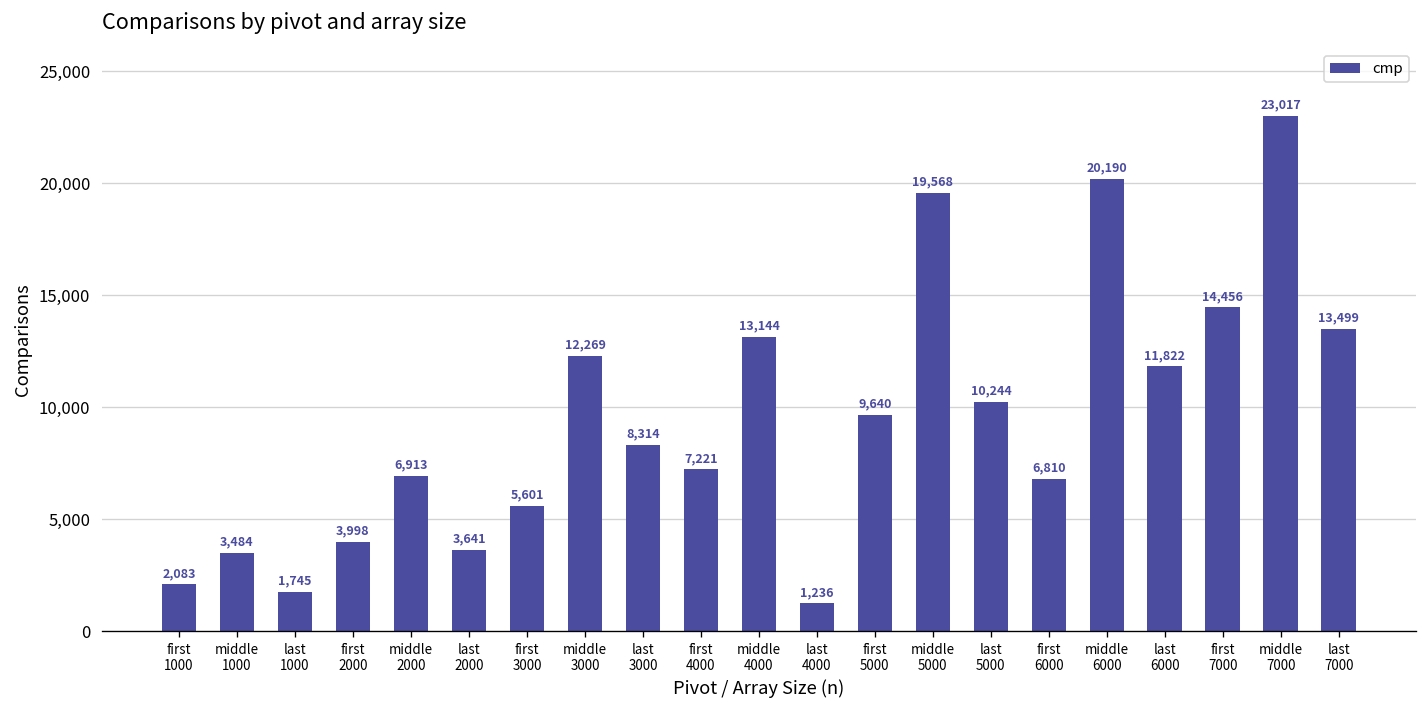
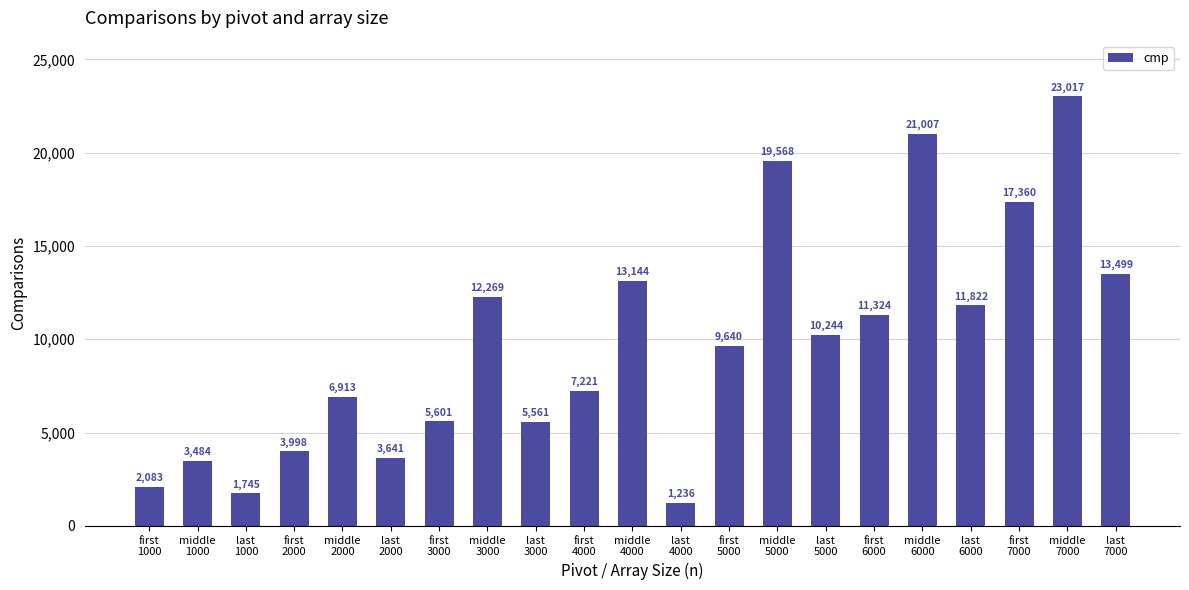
  {
    "first 1000": "2,083",
    "middle 1000": "3,484",
    "last 1000": "1,745",
    "first 2000": "3,998",
    "middle 2000": "6,913",
    "last 2000": "3,641",
    "first 3000": "5,601",
    "middle 3000": "12,269",
-   "last 3000": "8,314",
+   "last 3000": "5,561",
    "first 4000": "7,221",
    "middle 4000": "13,144",
    "last 4000": "1,236",
    "first 5000": "9,640",
    "middle 5000": "19,568",
    "last 5000": "10,244",
-   "first 6000": "6,810",
-   "middle 6000": "20,190",
+   "first 6000": "11,324",
+   "middle 6000": "21,007",
    "last 6000": "11,822",
-   "first 7000": "14,456",
+   "first 7000": "17,360",
    "middle 7000": "23,017",
    "last 7000": "13,499"
  }
